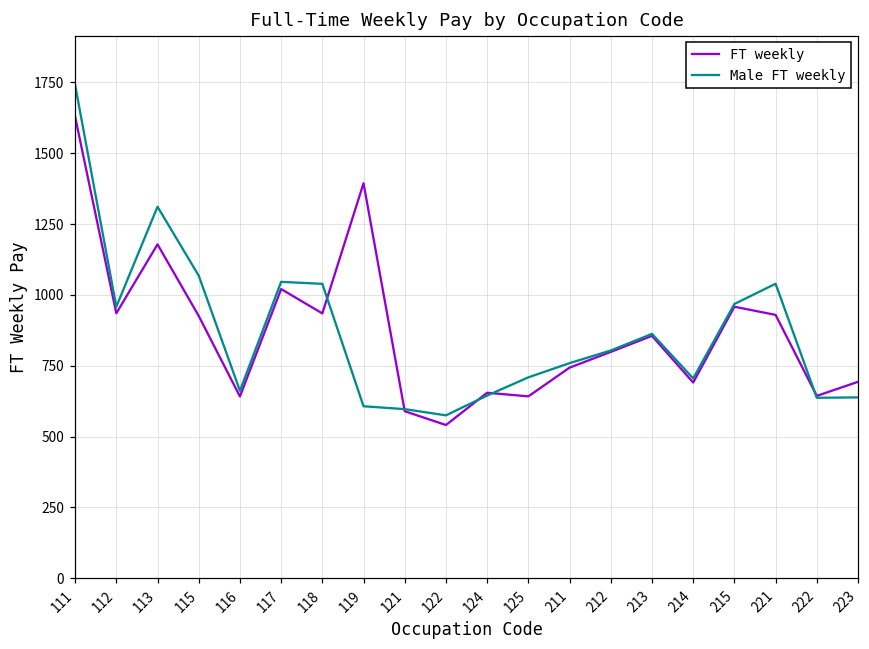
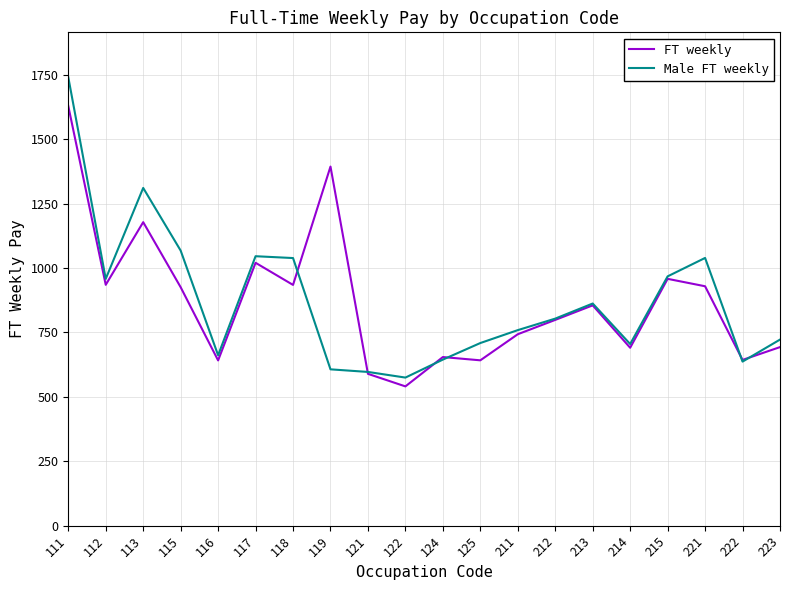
  {
    "FT weekly": {
      "111": 1630,
      "112": 940,
      "113": 1180,
      "115": 930,
      "116": 640,
      "117": 1020,
      "118": 930,
      "119": 1390,
      "122": 540,
      "124": 650,
      "125": 640,
      "211": 740,
      "214": 690,
      "221": 930,
      "223": 690
    },
    "Male FT weekly": {
      "111": 1740,
      "112": 960,
      "113": 1310,
      "115": 1070,
      "116": 660,
      "117": 1050,
      "118": 1040,
      "119": 610,
      "122": 570,
      "124": 640,
      "125": 710,
      "211": 760,
      "214": 710,
      "221": 1040,
-     "223": 640
+     "223": 720
    }
  }
